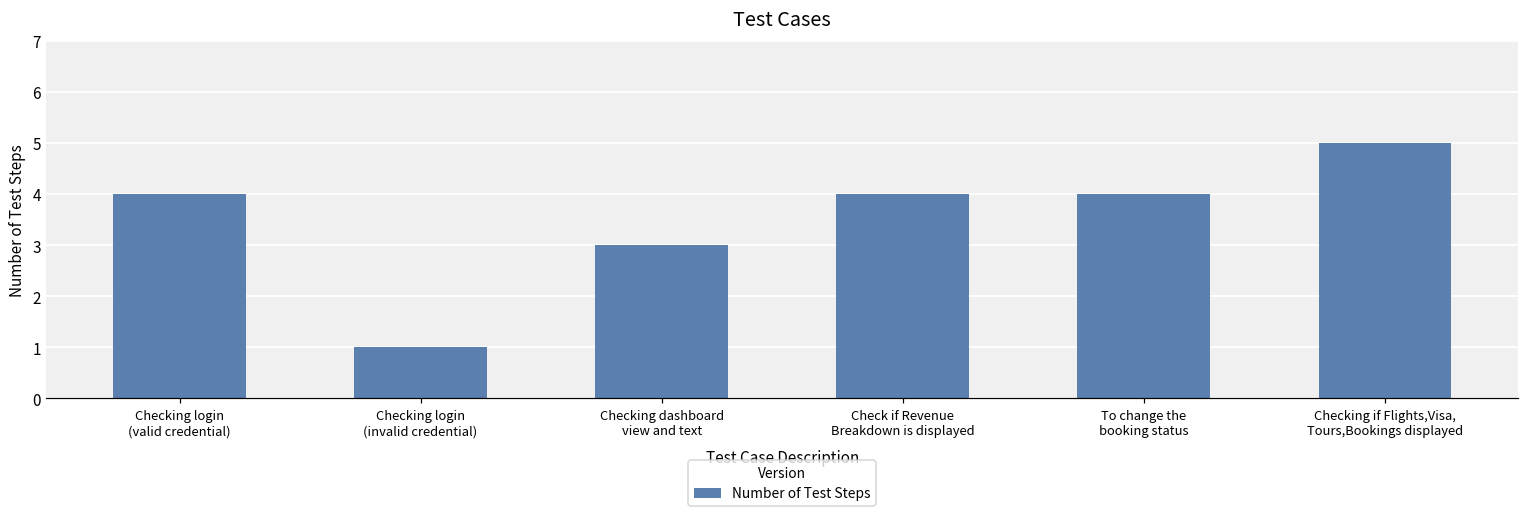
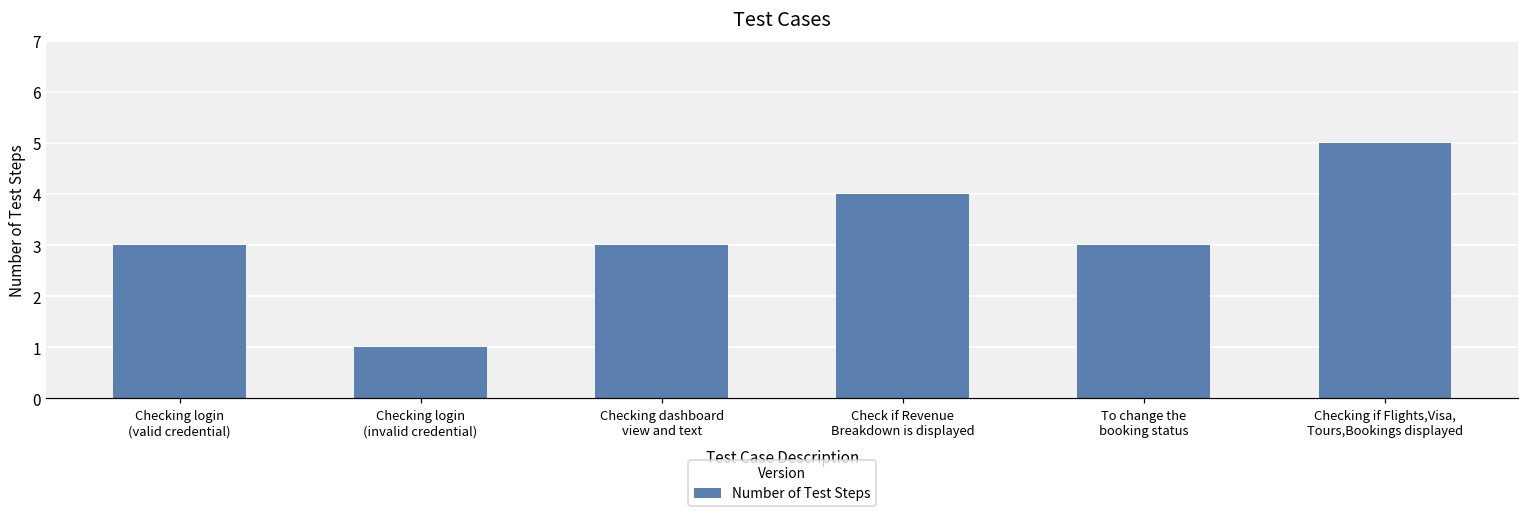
  {
-   "Checking login (valid credential)": 4,
+   "Checking login (valid credential)": 3,
    "Checking login (invalid credential)": 1,
    "Checking dashboard view and text": 3,
    "Check if Revenue Breakdown is displayed": 4,
-   "To change the booking status": 4,
+   "To change the booking status": 3,
    "Checking if Flights,Visa, Tours,Bookings displayed": 5
  }
